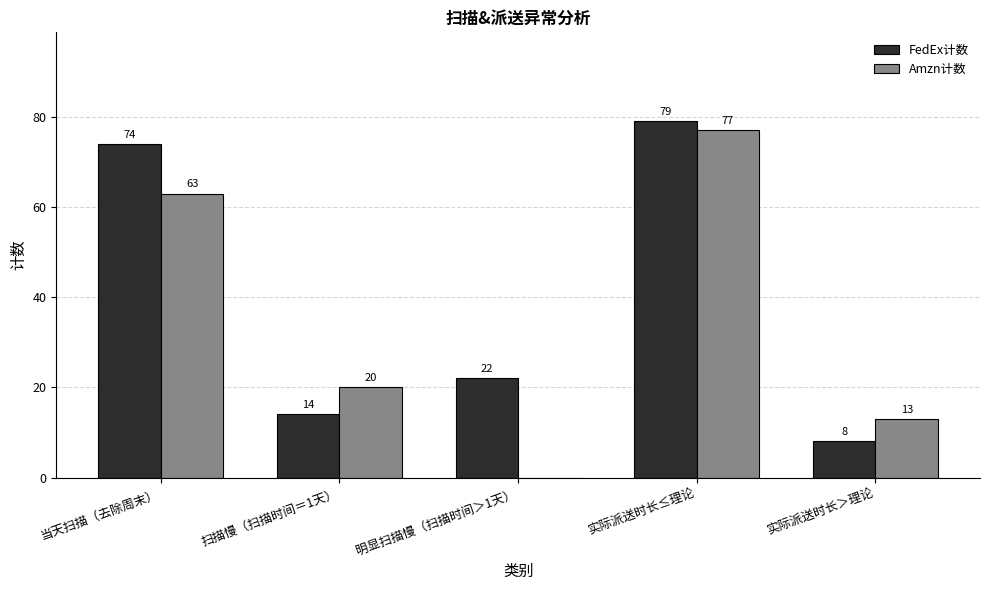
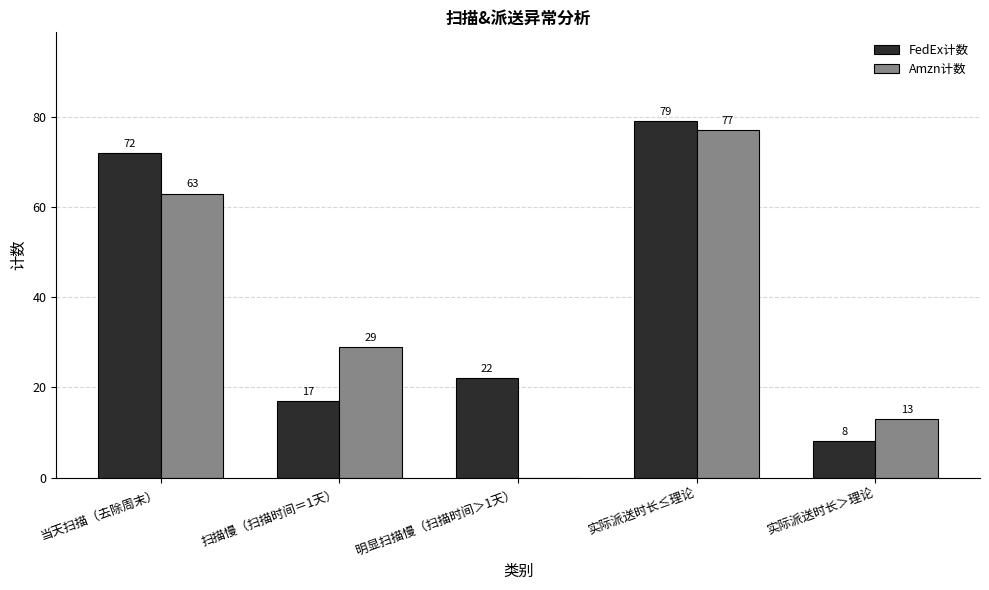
  {
    "FedEx计数": {
-     "当天扫描（去除周末）": 74,
-     "扫描慢（扫描时间＝1天）": 14,
+     "当天扫描（去除周末）": 72,
+     "扫描慢（扫描时间＝1天）": 17,
      "明显扫描慢（扫描时间＞1天）": 22,
      "实际派送时长≤理论": 79,
      "实际派送时长＞理论": 8
    },
    "Amzn计数": {
      "当天扫描（去除周末）": 63,
-     "扫描慢（扫描时间＝1天）": 20,
+     "扫描慢（扫描时间＝1天）": 29,
      "实际派送时长≤理论": 77,
      "实际派送时长＞理论": 13
    }
  }
